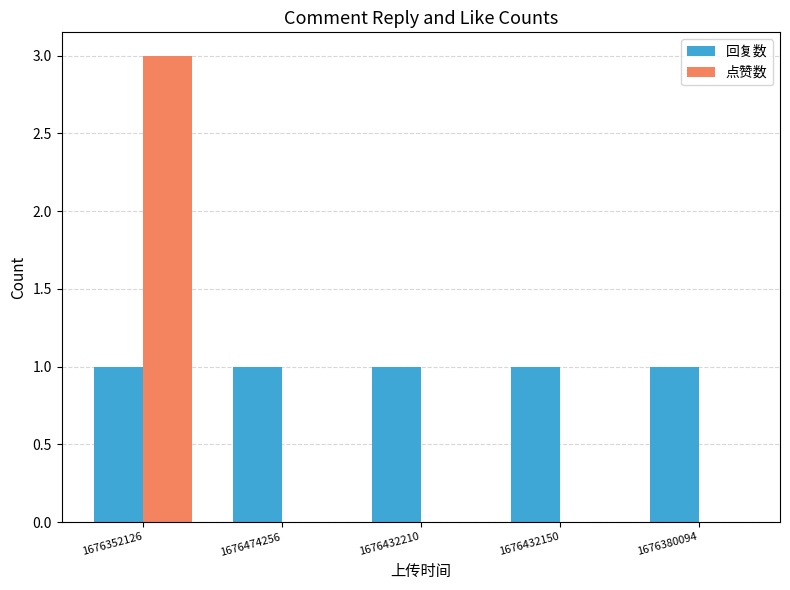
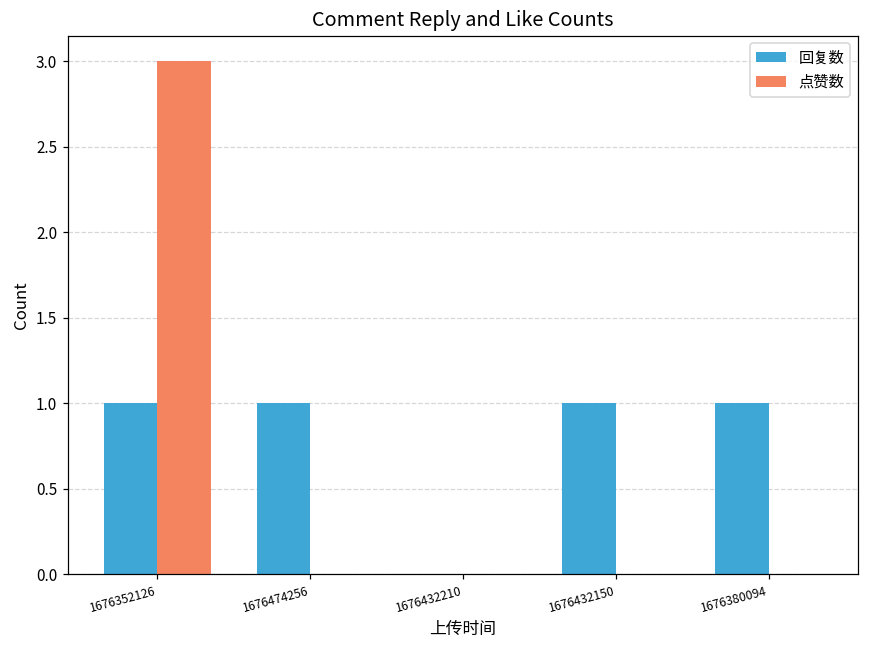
  {
    "回复数": {
      "1676352126": 1,
      "1676474256": 1,
-     "1676432210": 1,
+     "1676432210": 0,
      "1676432150": 1,
      "1676380094": 1
    },
    "点赞数": {
      "1676352126": 3,
      "1676474256": 0,
      "1676432210": 0,
      "1676432150": 0,
      "1676380094": 0
    }
  }
